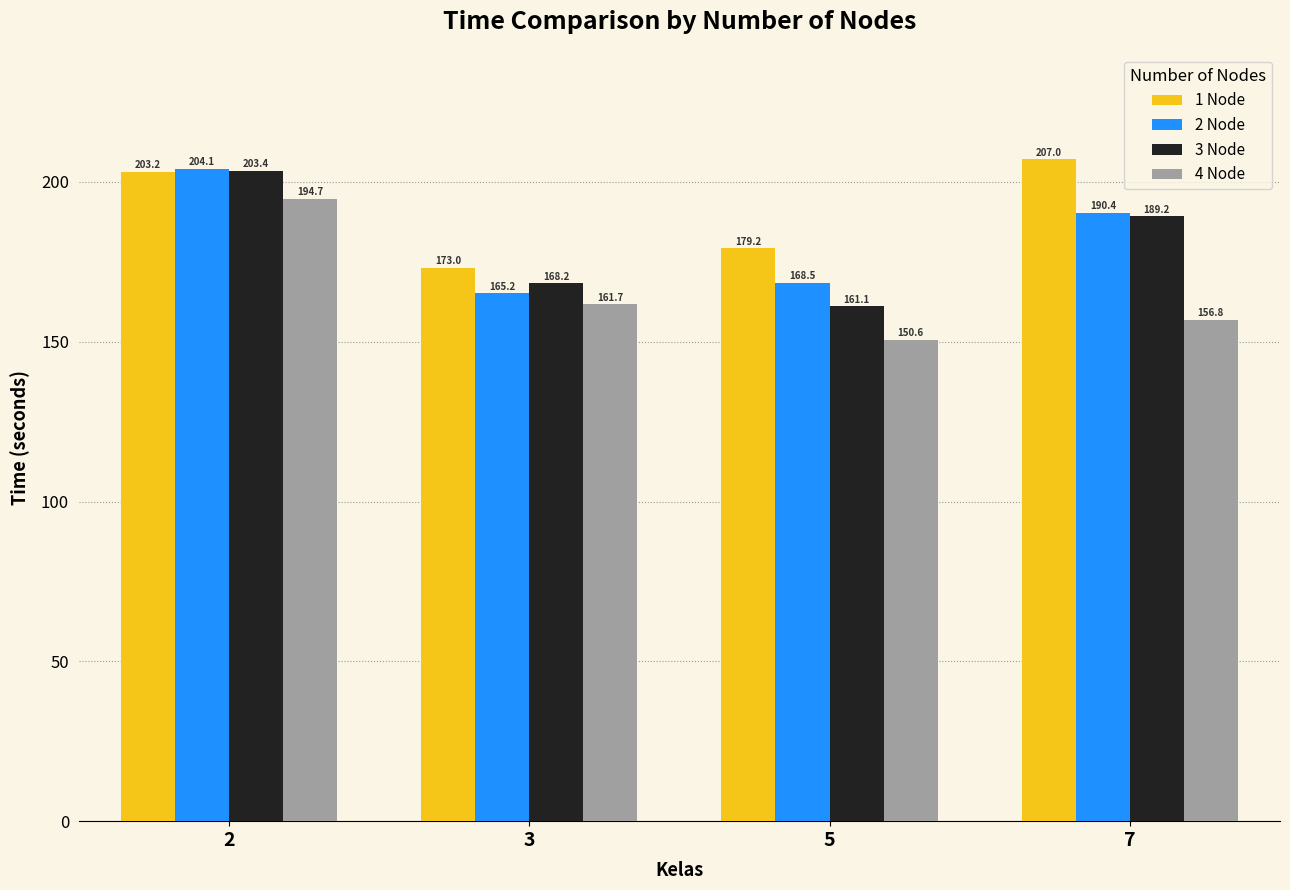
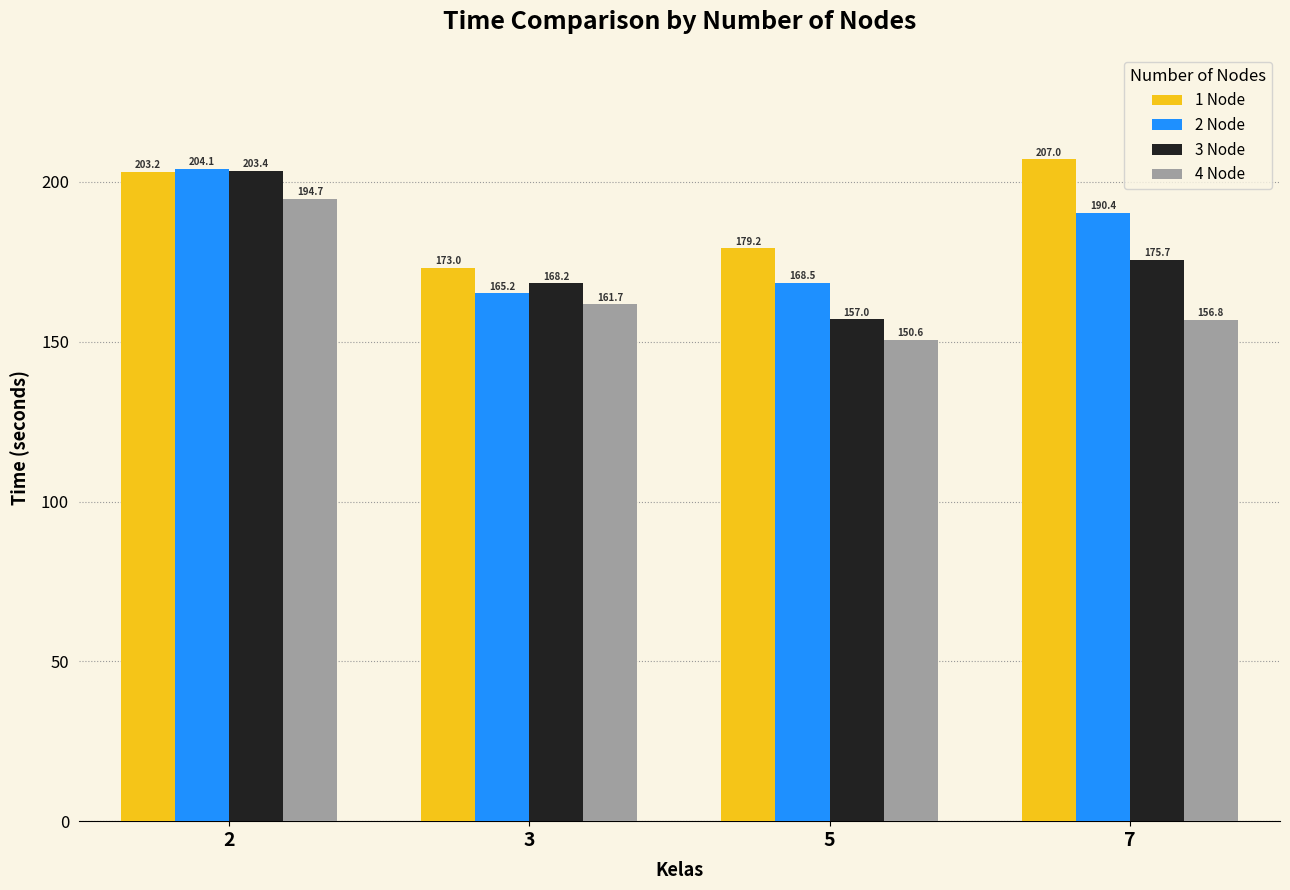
  {
    "1 Node": {
      "2": 203.2,
      "3": 173.0,
      "5": 179.2,
      "7": 207.0
    },
    "2 Node": {
      "2": 204.1,
      "3": 165.2,
      "5": 168.5,
      "7": 190.4
    },
    "3 Node": {
      "2": 203.4,
      "3": 168.2,
-     "5": 161.1,
-     "7": 189.2
+     "5": 157.0,
+     "7": 175.7
    },
    "4 Node": {
      "2": 194.7,
      "3": 161.7,
      "5": 150.6,
      "7": 156.8
    }
  }
